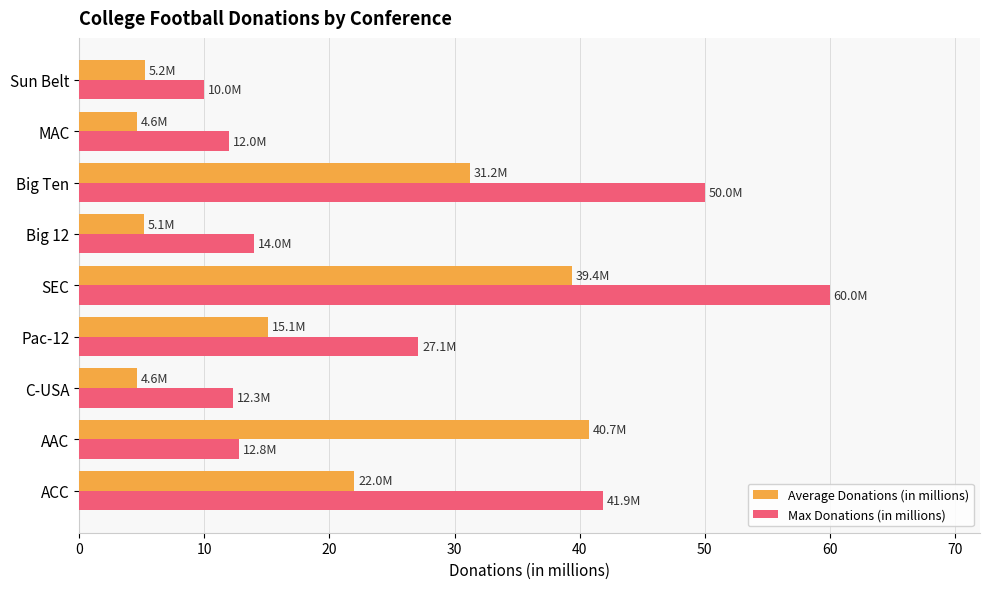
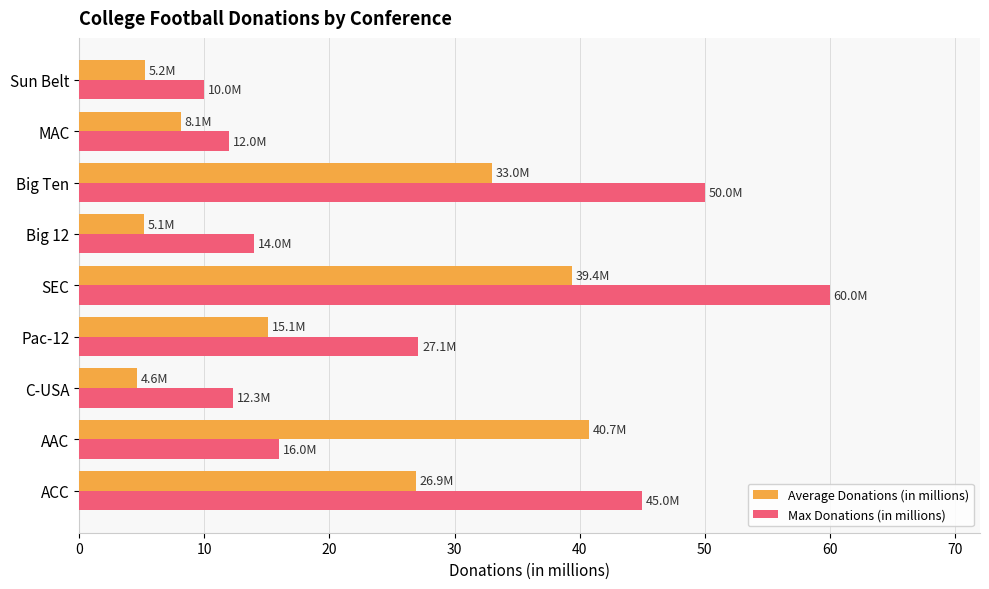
  {
    "Average Donations (in millions)": {
      "Sun Belt": "5.2M",
-     "MAC": "4.6M",
-     "Big Ten": "31.2M",
+     "MAC": "8.1M",
+     "Big Ten": "33.0M",
      "Big 12": "5.1M",
      "SEC": "39.4M",
      "Pac-12": "15.1M",
      "C-USA": "4.6M",
      "AAC": "40.7M",
-     "ACC": "22.0M"
+     "ACC": "26.9M"
    },
    "Max Donations (in millions)": {
      "Sun Belt": "10.0M",
      "MAC": "12.0M",
      "Big Ten": "50.0M",
      "Big 12": "14.0M",
      "SEC": "60.0M",
      "Pac-12": "27.1M",
      "C-USA": "12.3M",
-     "AAC": "12.8M",
-     "ACC": "41.9M"
+     "AAC": "16.0M",
+     "ACC": "45.0M"
    }
  }
